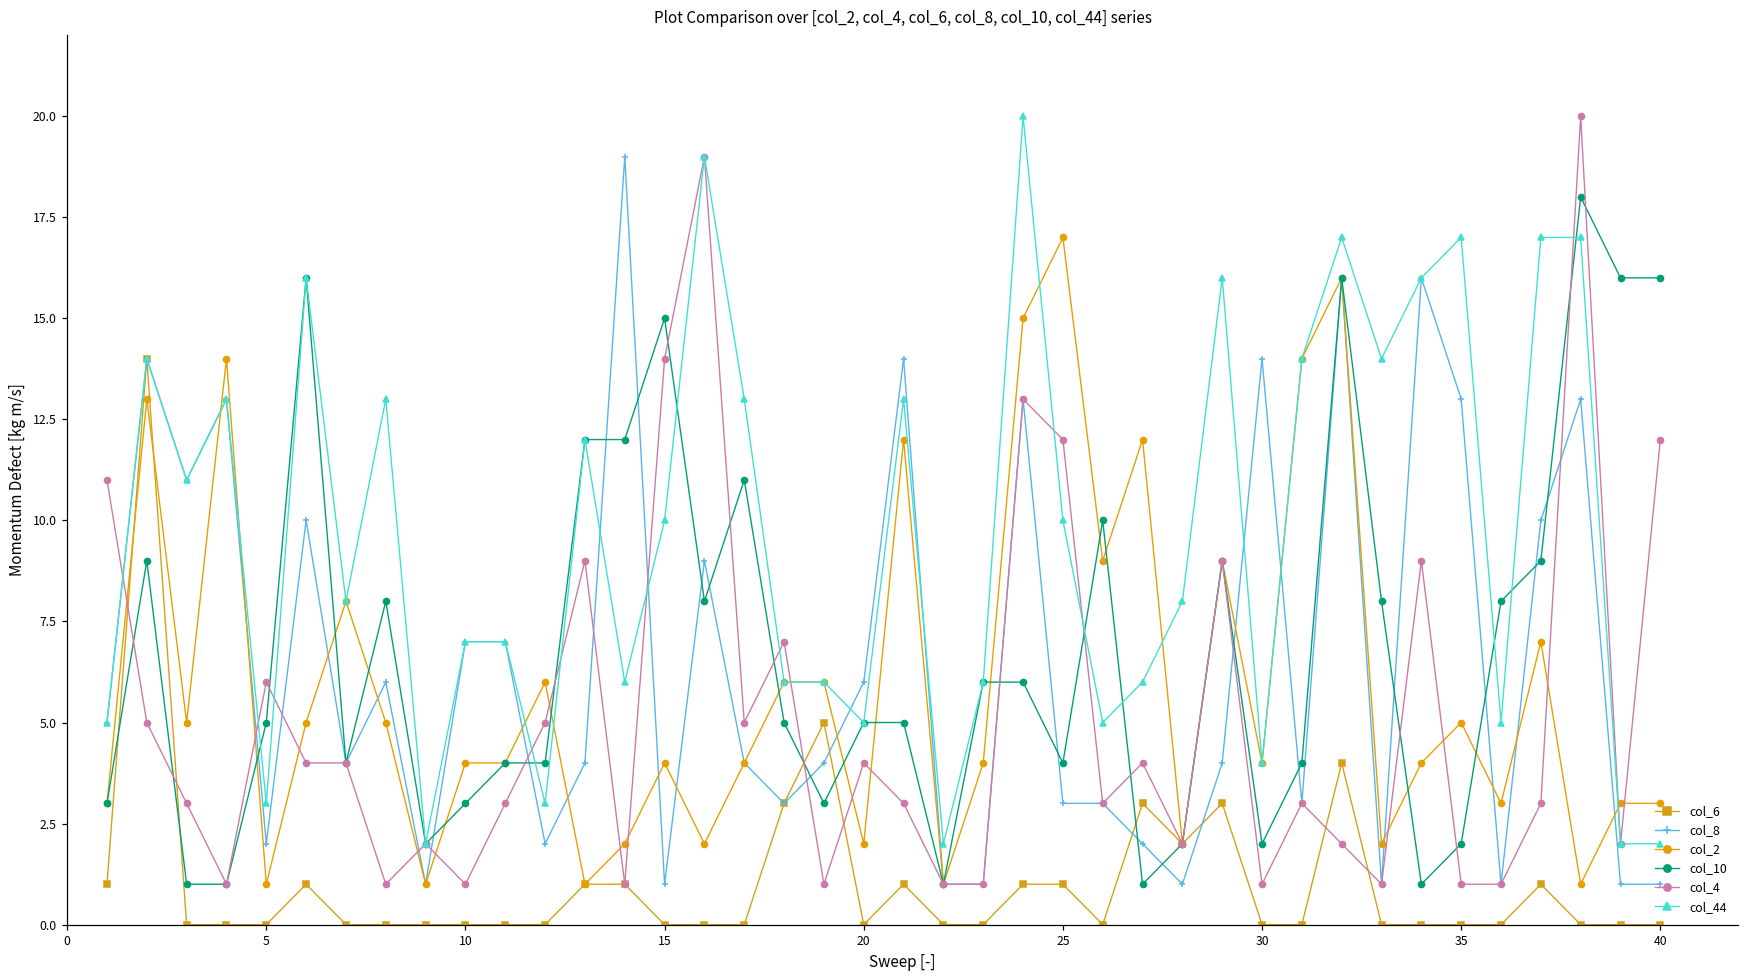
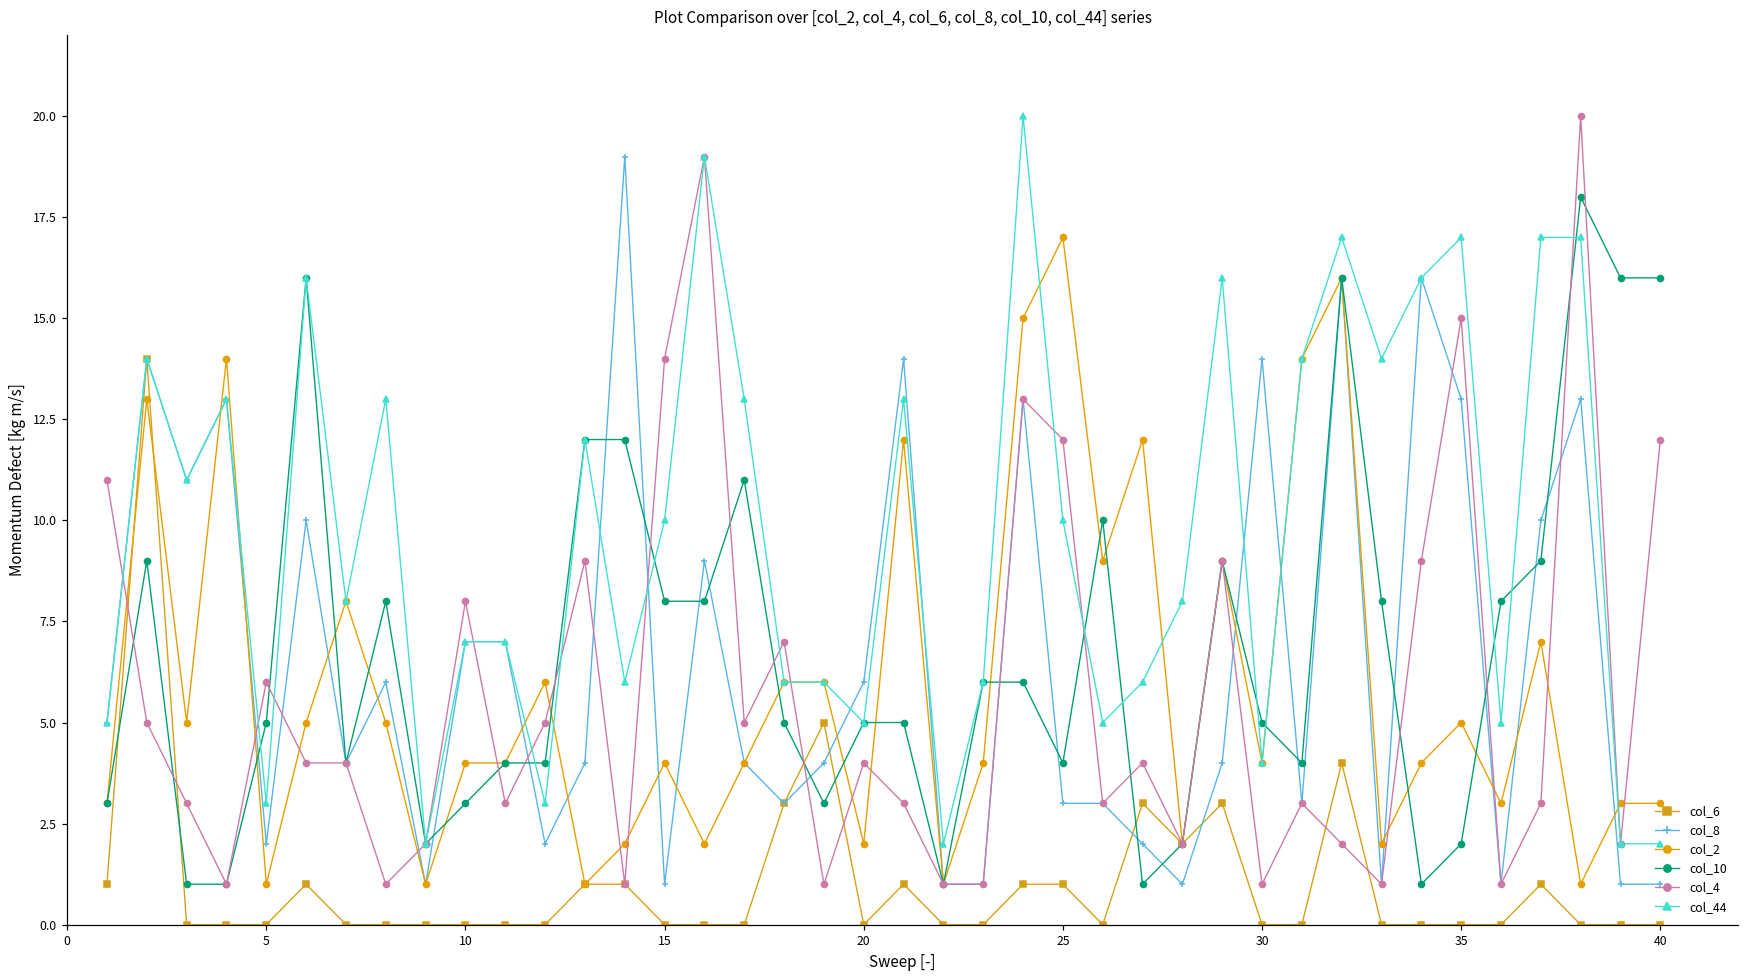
  {
    "col_10": {
      "5": 5,
      "10": 3,
-     "15": 15,
+     "15": 8,
      "25": 4,
-     "30": 2,
+     "30": 5,
      "35": 2,
      "40": 16
    },
    "col_4": {
      "5": 6,
-     "10": 1,
+     "10": 8,
      "15": 14,
      "20": 4,
      "25": 12,
      "30": 1,
-     "35": 1,
+     "35": 15,
      "40": 12
    }
  }
